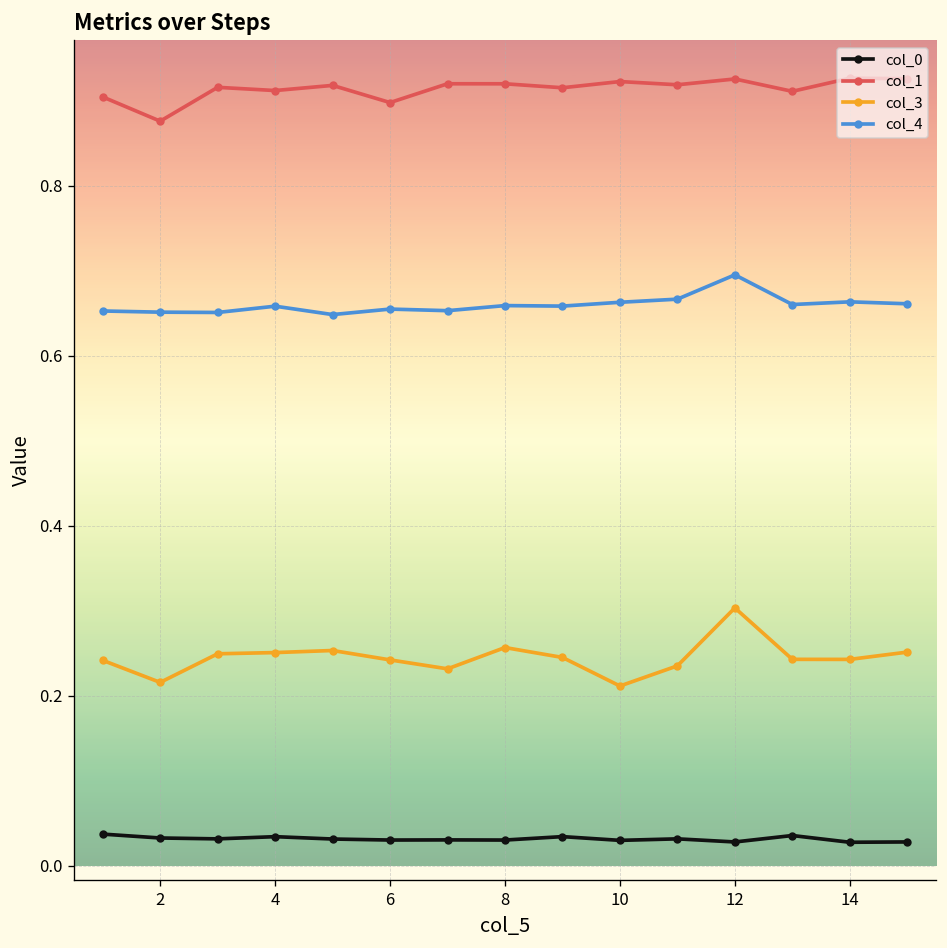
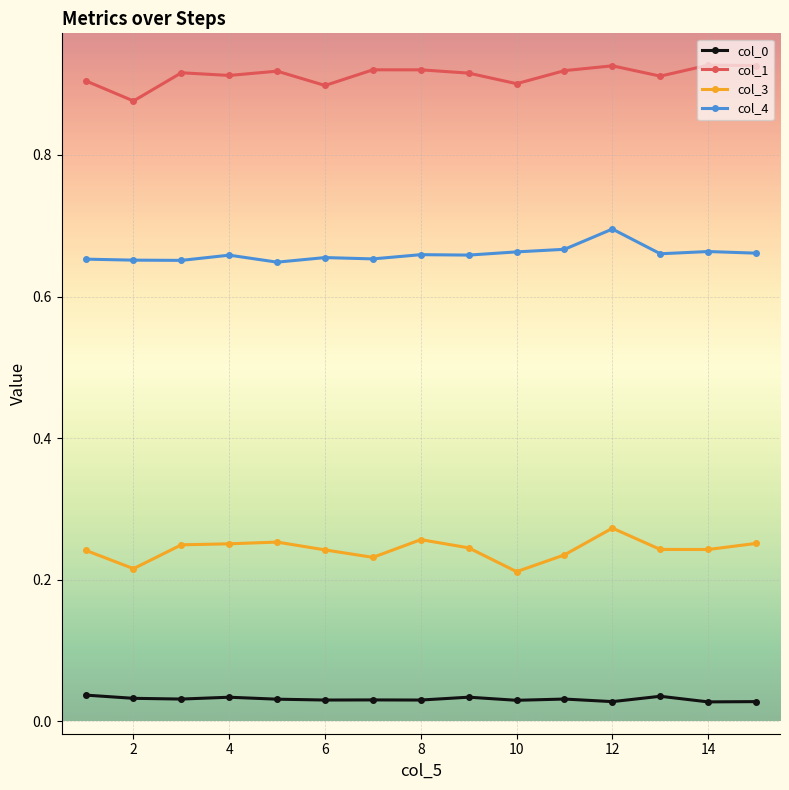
  {
    "col_0": {
      "2": 0.03,
      "4": 0.03,
      "6": 0.03,
      "8": 0.03,
      "10": 0.03,
      "12": 0.03,
      "14": 0.03
    },
    "col_1": {
      "2": 0.88,
      "4": 0.91,
      "6": 0.90,
      "8": 0.92,
-     "10": 0.92,
+     "10": 0.90,
      "12": 0.93
    },
    "col_3": {
      "2": 0.22,
      "4": 0.25,
      "6": 0.24,
      "8": 0.26,
      "10": 0.21,
-     "12": 0.30,
+     "12": 0.27,
      "14": 0.24
    },
    "col_4": {
      "2": 0.65,
      "4": 0.66,
      "6": 0.65,
      "8": 0.66,
      "10": 0.66,
      "12": 0.70,
      "14": 0.66
    }
  }
